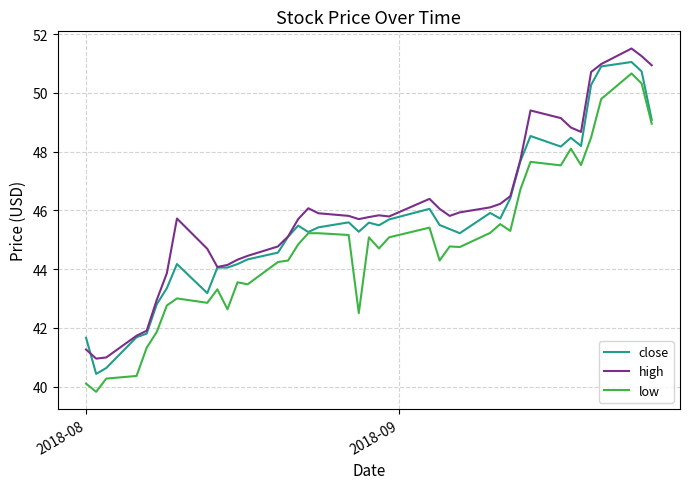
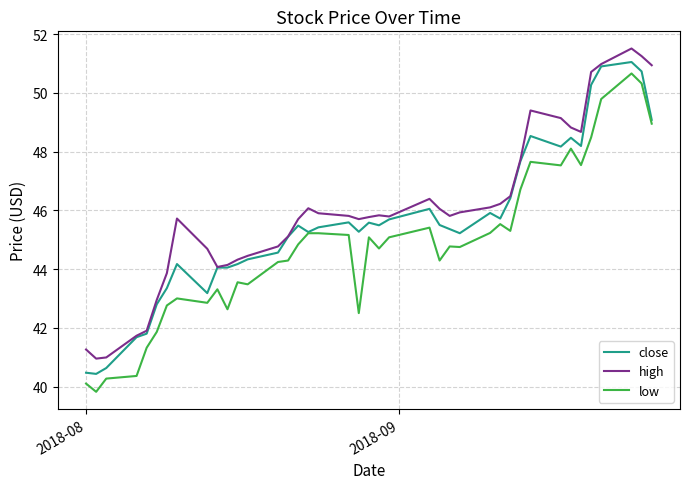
  {
    "close": {
-     "2018-08": 41.7
+     "2018-08": 40.5
    },
    "high": {
      "2018-08": 41.3
    },
    "low": {
      "2018-08": 40.1
    }
  }
